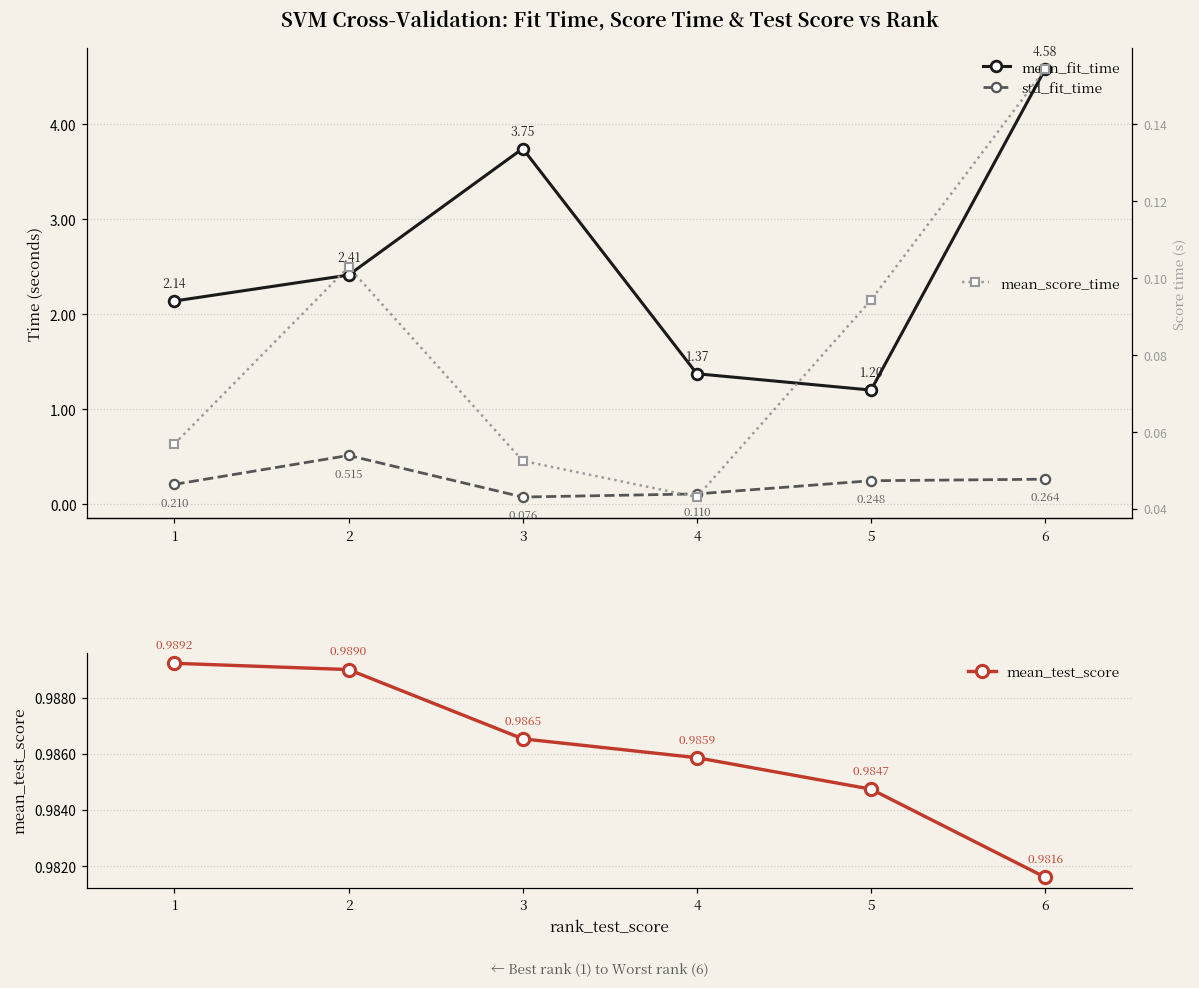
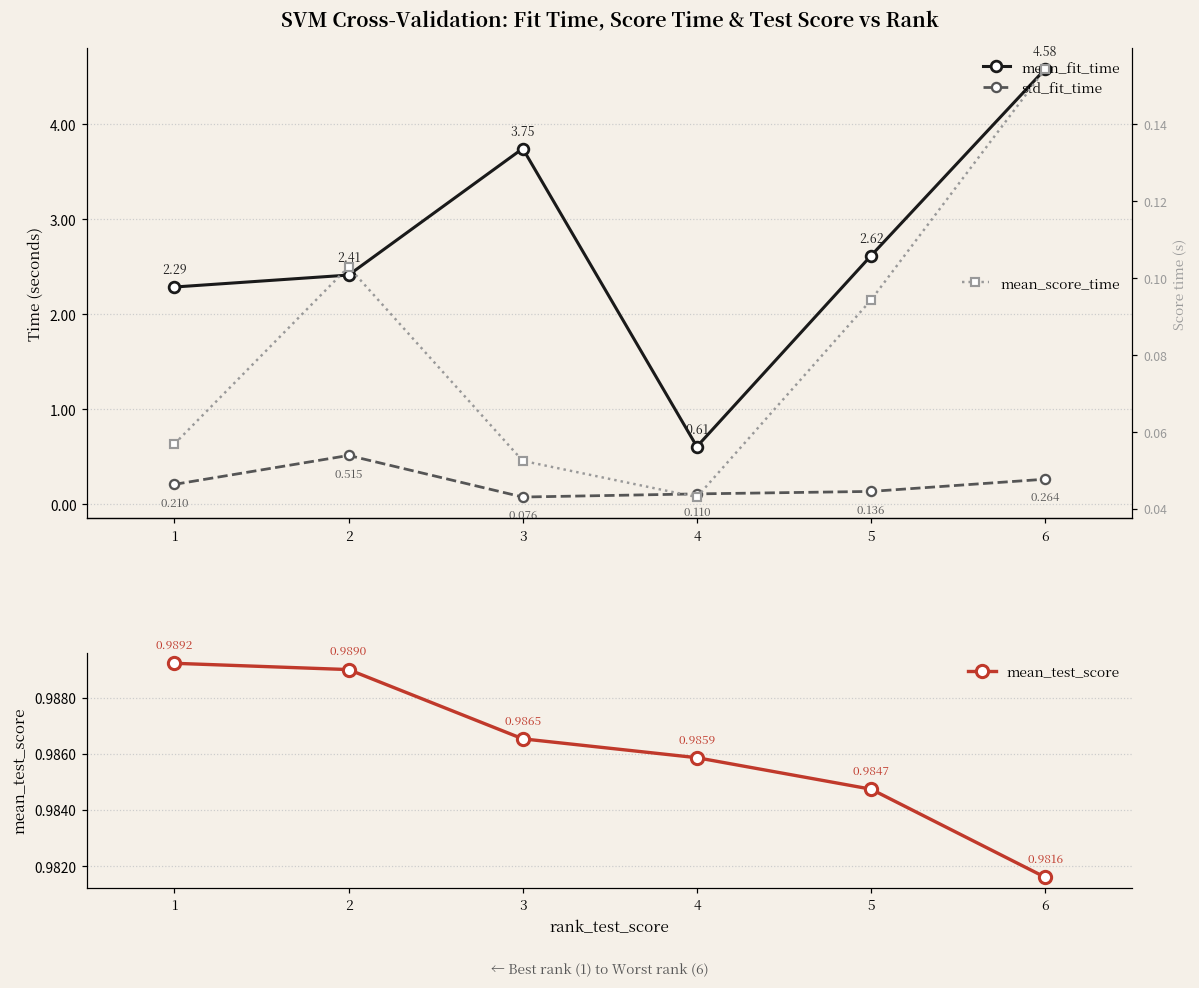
  {
    "SVM Cross-Validation: Fit Time, Score Time & Test Score vs Rank": {
      "mean_fit_time": {
-       "1": 2.14,
+       "1": 2.29,
        "2": 2.41,
        "3": 3.75,
-       "4": 1.37,
-       "5": 1.20,
+       "4": 0.61,
+       "5": 2.62,
        "6": 4.58
      },
      "std_fit_time": {
        "1": 0.210,
        "2": 0.515,
        "3": 0.076,
        "4": 0.110,
-       "5": 0.248,
+       "5": 0.136,
        "6": 0.264
      }
    }
  }
